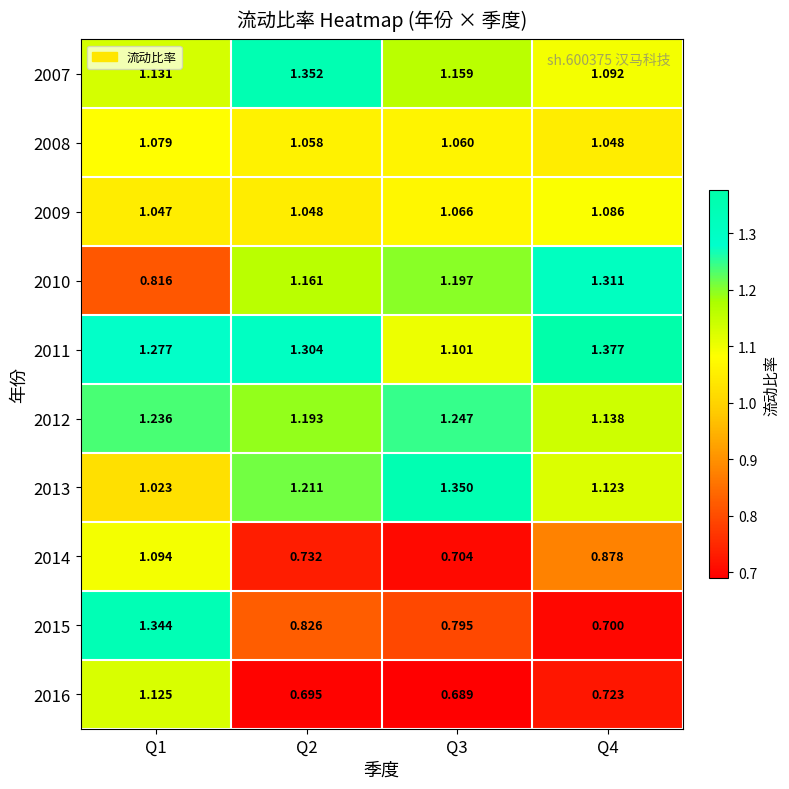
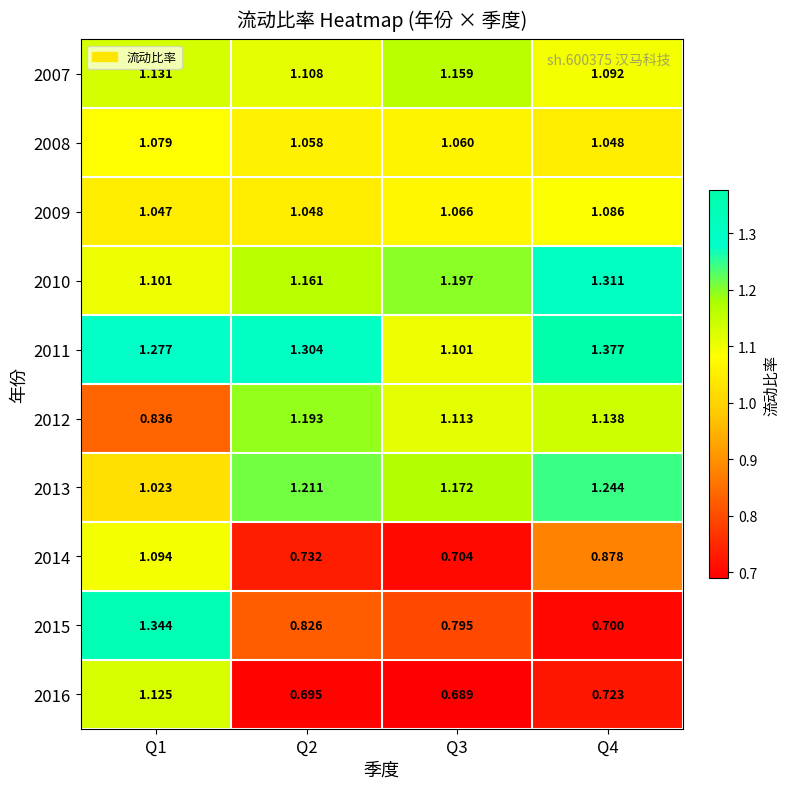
  {
    "2007": {
-     "Q2": 1.352,
+     "Q2": 1.108,
      "Q3": 1.159
    },
    "2008": {
      "Q1": 1.079,
      "Q2": 1.058,
      "Q3": 1.060,
      "Q4": 1.048
    },
    "2009": {
      "Q1": 1.047,
      "Q2": 1.048,
      "Q3": 1.066,
      "Q4": 1.086
    },
    "2010": {
-     "Q1": 0.816,
+     "Q1": 1.101,
      "Q2": 1.161,
      "Q3": 1.197,
      "Q4": 1.311
    },
    "2011": {
      "Q1": 1.277,
      "Q2": 1.304,
      "Q3": 1.101,
      "Q4": 1.377
    },
    "2012": {
-     "Q1": 1.236,
+     "Q1": 0.836,
      "Q2": 1.193,
-     "Q3": 1.247,
+     "Q3": 1.113,
      "Q4": 1.138
    },
    "2013": {
      "Q1": 1.023,
      "Q2": 1.211,
-     "Q3": 1.350,
-     "Q4": 1.123
+     "Q3": 1.172,
+     "Q4": 1.244
    },
    "2014": {
      "Q1": 1.094,
      "Q2": 0.732,
      "Q3": 0.704,
      "Q4": 0.878
    },
    "2015": {
      "Q1": 1.344,
      "Q2": 0.826,
      "Q3": 0.795,
      "Q4": 0.700
    },
    "2016": {
      "Q1": 1.125,
      "Q2": 0.695,
      "Q3": 0.689,
      "Q4": 0.723
    }
  }
